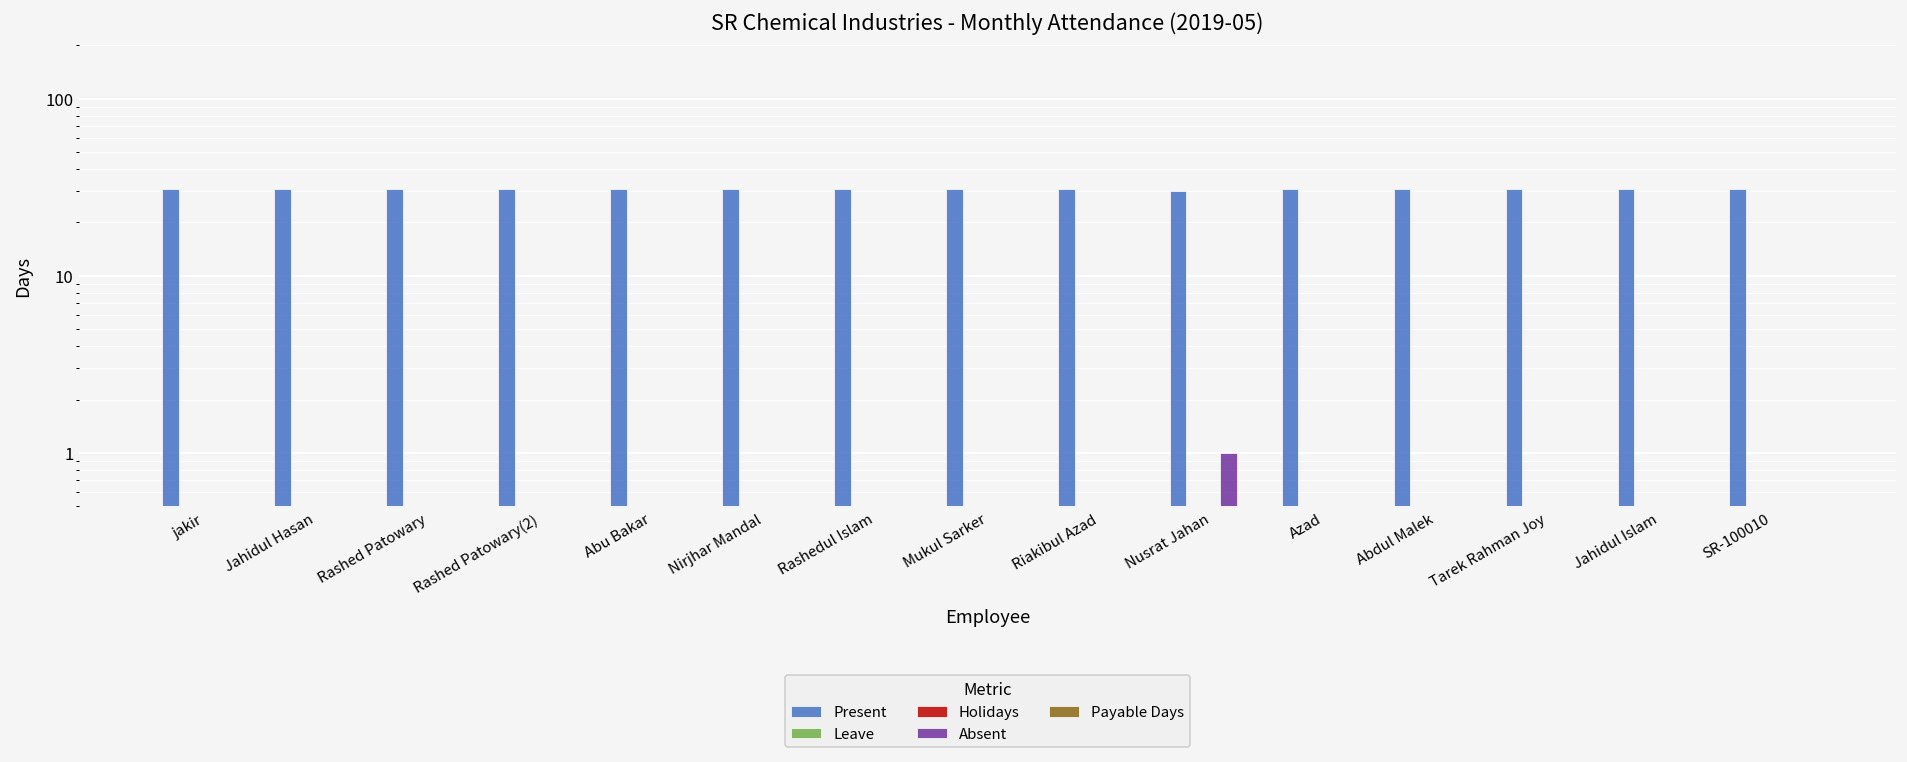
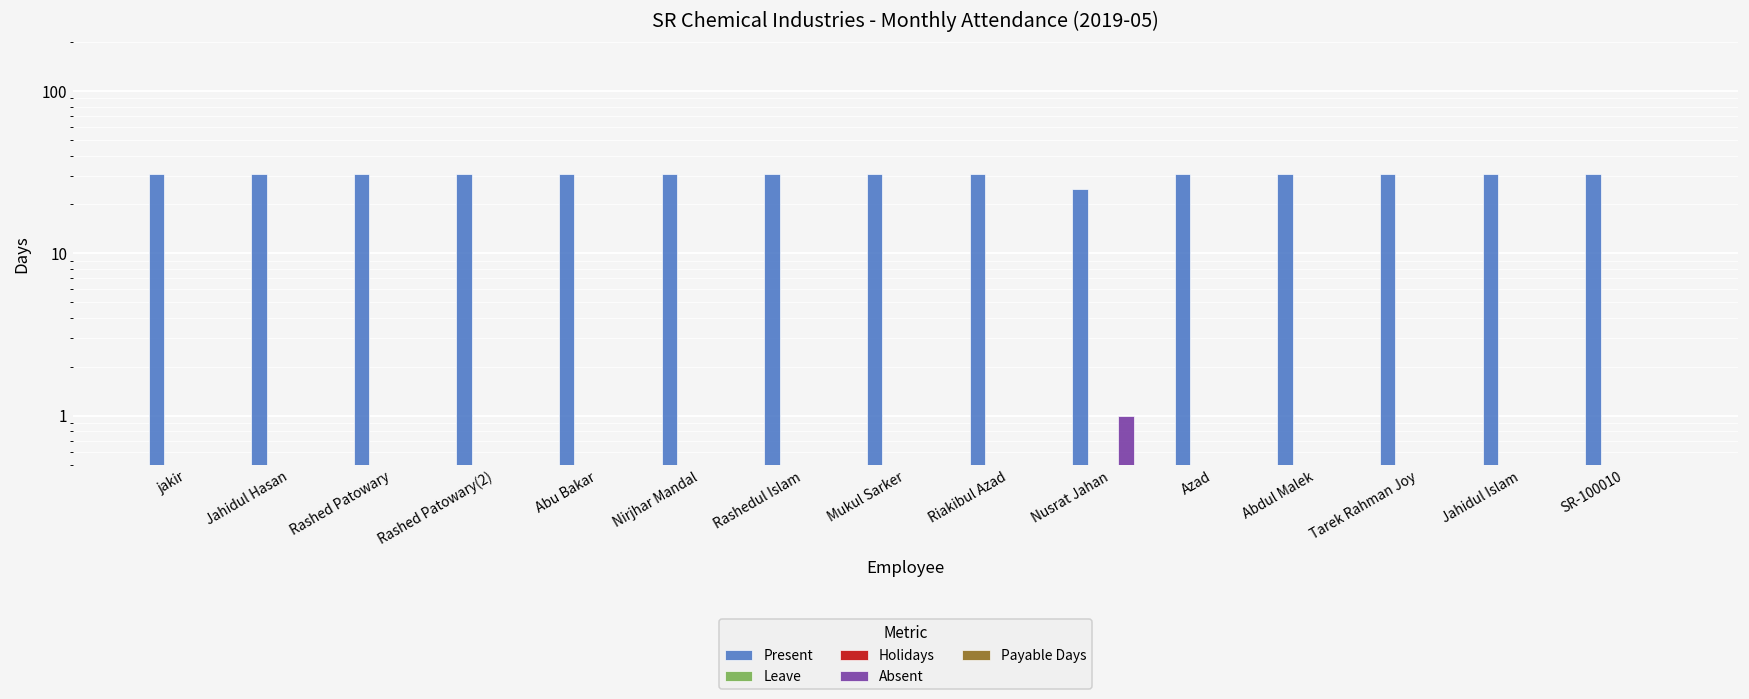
  {
    "Present": {
      "jakir": 31,
      "Jahidul Hasan": 31,
      "Rashed Patowary": 31,
      "Rashed Patowary(2)": 31,
      "Abu Bakar": 31,
      "Nirjhar Mandal": 31,
      "Rashedul Islam": 31,
      "Mukul Sarker": 31,
      "Riakibul Azad": 31,
-     "Nusrat Jahan": 30,
+     "Nusrat Jahan": 25,
      "Azad": 31,
      "Abdul Malek": 31,
      "Tarek Rahman Joy": 31,
      "Jahidul Islam": 31,
      "SR-100010": 31
    },
    "Absent": {
      "Nusrat Jahan": 1
    }
  }
